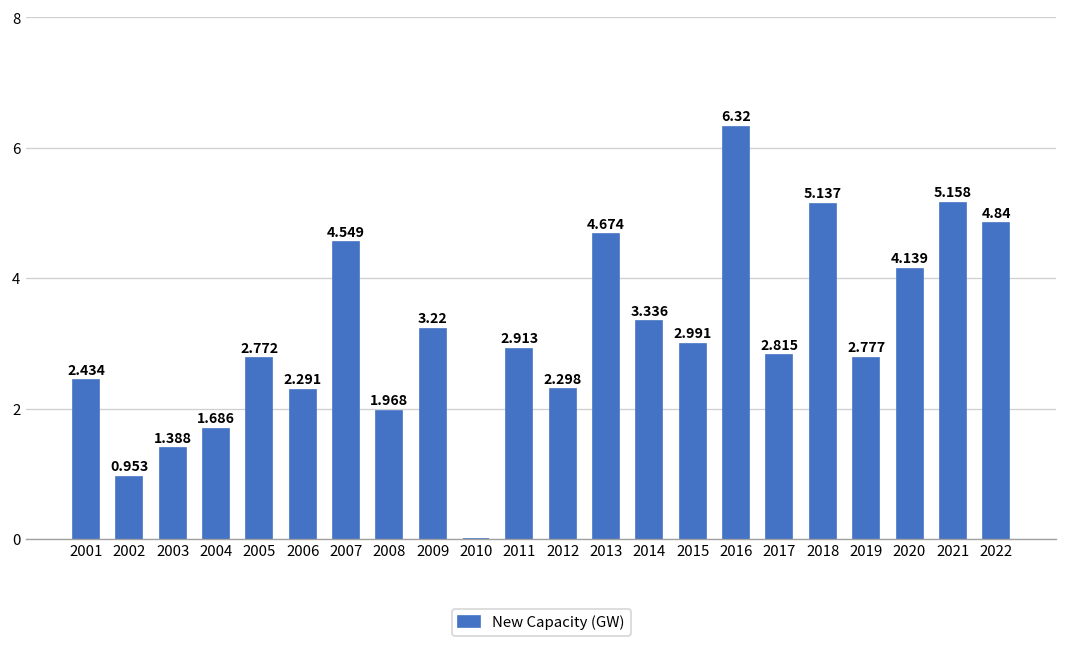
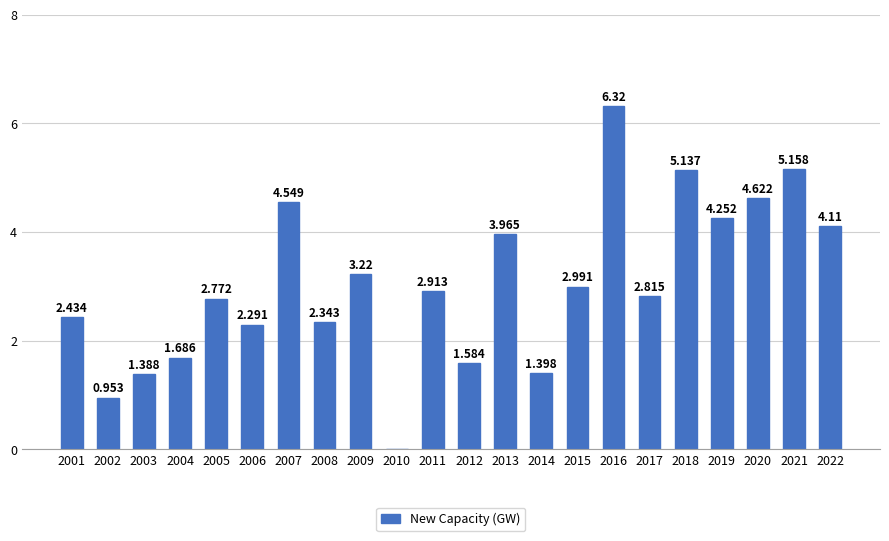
  {
    "2001": 2.434,
    "2002": 0.953,
    "2003": 1.388,
    "2004": 1.686,
    "2005": 2.772,
    "2006": 2.291,
    "2007": 4.549,
-   "2008": 1.968,
+   "2008": 2.343,
    "2009": 3.22,
    "2011": 2.913,
-   "2012": 2.298,
-   "2013": 4.674,
-   "2014": 3.336,
+   "2012": 1.584,
+   "2013": 3.965,
+   "2014": 1.398,
    "2015": 2.991,
    "2016": 6.32,
    "2017": 2.815,
    "2018": 5.137,
-   "2019": 2.777,
-   "2020": 4.139,
+   "2019": 4.252,
+   "2020": 4.622,
    "2021": 5.158,
-   "2022": 4.84
+   "2022": 4.11
  }
